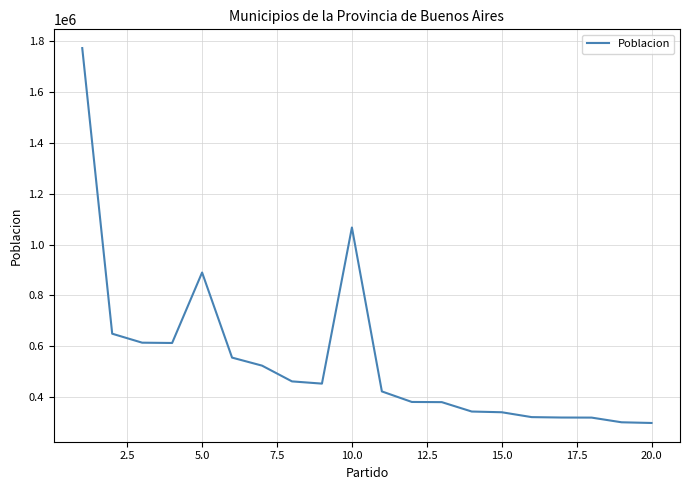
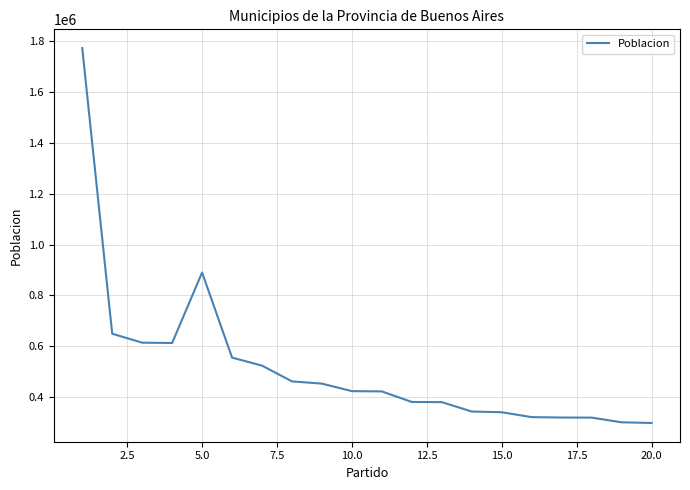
  {
    "5.0": 890000,
-   "10.0": 1070000,
+   "10.0": 420000,
    "15.0": 340000,
    "20.0": 300000
  }
